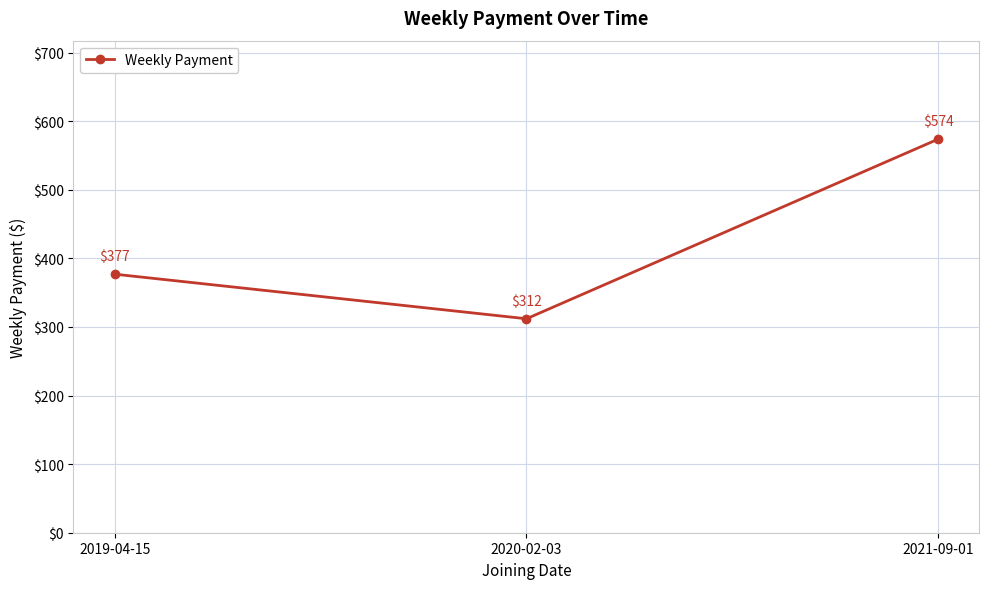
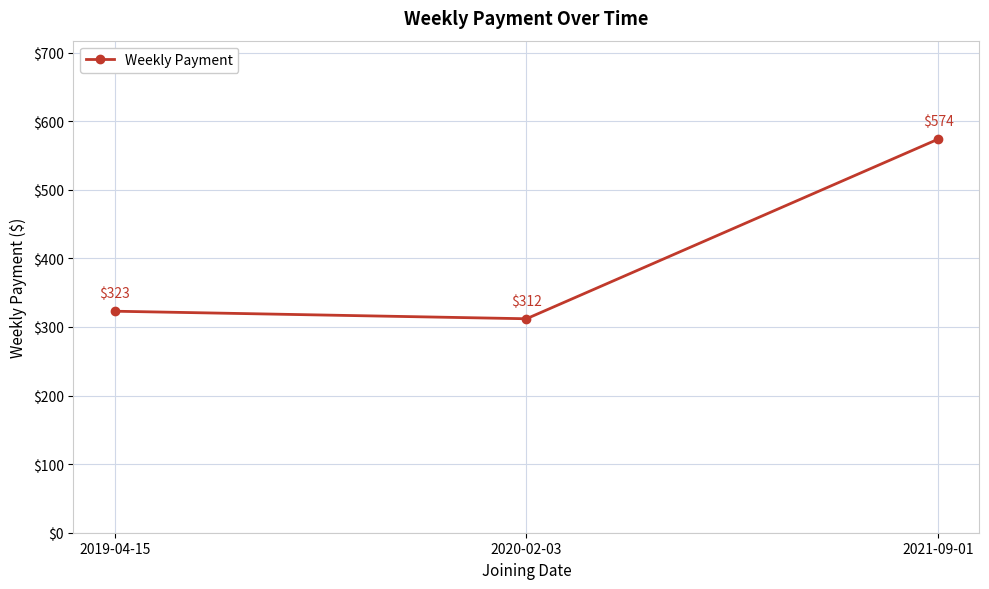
  {
-   "2019-04-15": "$377",
+   "2019-04-15": "$323",
    "2020-02-03": "$312",
    "2021-09-01": "$574"
  }
